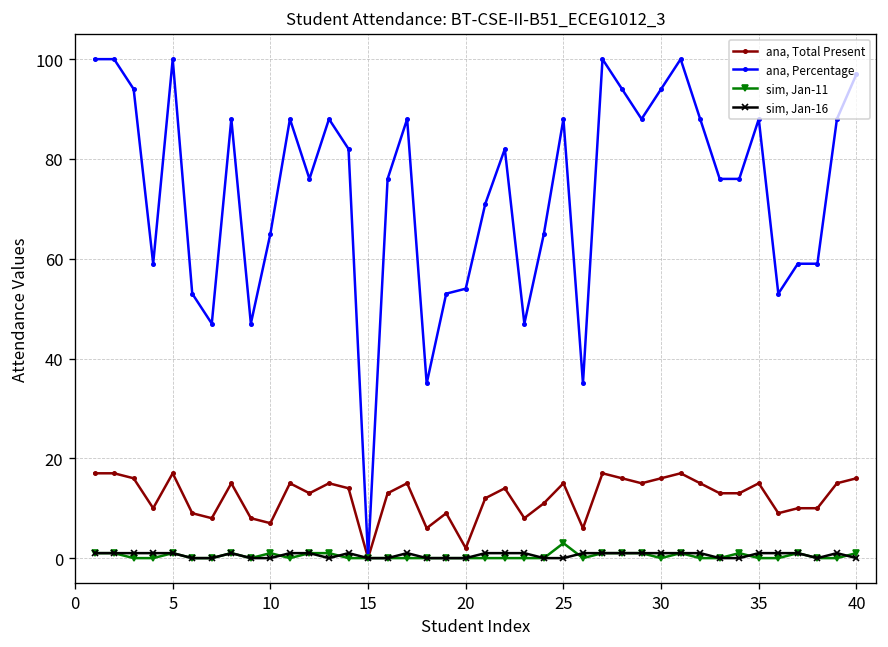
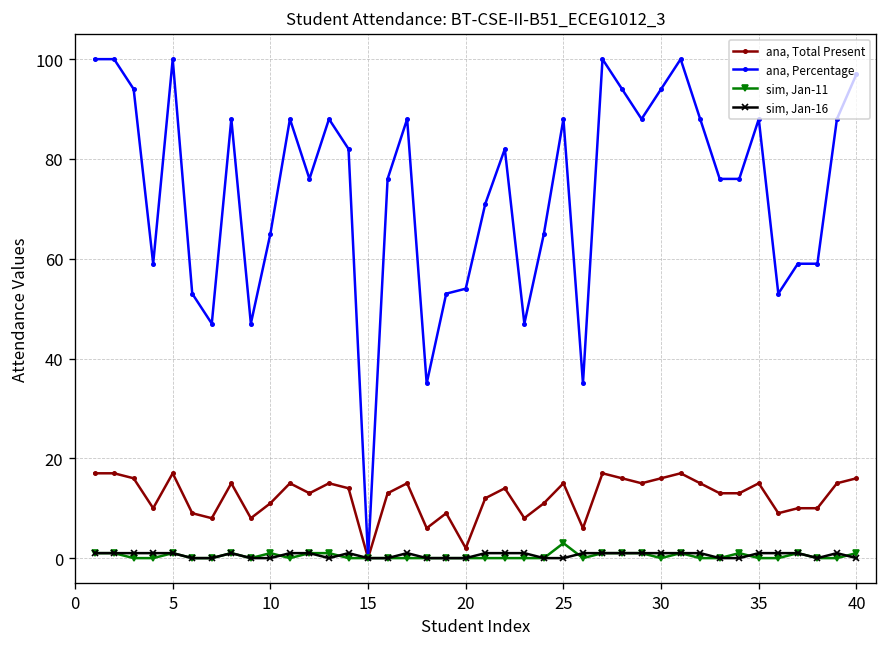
  {
    "ana, Total Present": {
      "5": 17,
-     "10": 7,
+     "10": 11,
      "20": 2,
      "25": 15,
      "30": 16,
      "35": 15,
      "40": 16
    },
    "ana, Percentage": {
      "5": 100,
      "10": 65,
      "20": 54,
      "25": 88,
      "30": 94,
      "35": 88
    },
    "sim, Jan-11": {
      "10": 1,
      "25": 3,
      "30": 0,
      "35": 0,
      "40": 1
    },
    "sim, Jan-16": {
      "10": 0,
      "25": 0,
      "30": 1,
      "35": 1,
      "40": 0
    }
  }
